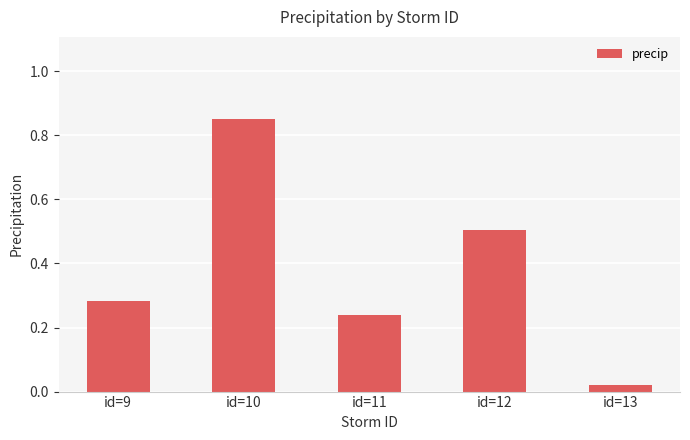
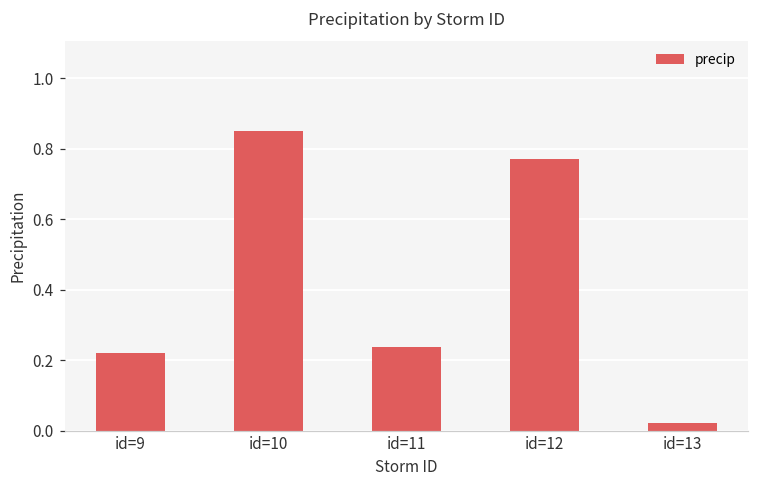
  {
-   "id=9": 0.28,
+   "id=9": 0.22,
    "id=10": 0.85,
    "id=11": 0.24,
-   "id=12": 0.51,
+   "id=12": 0.77,
    "id=13": 0.02
  }
